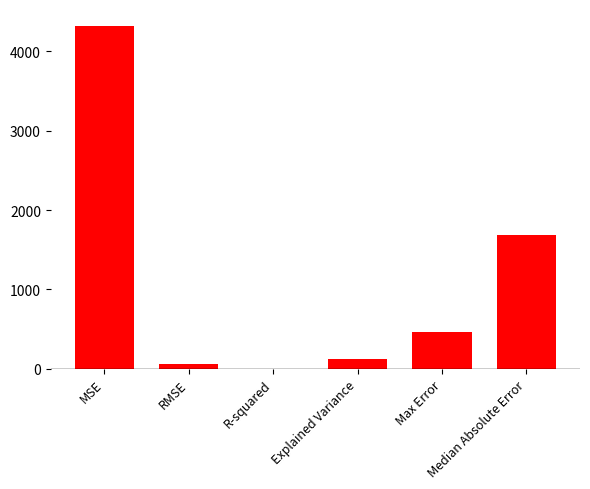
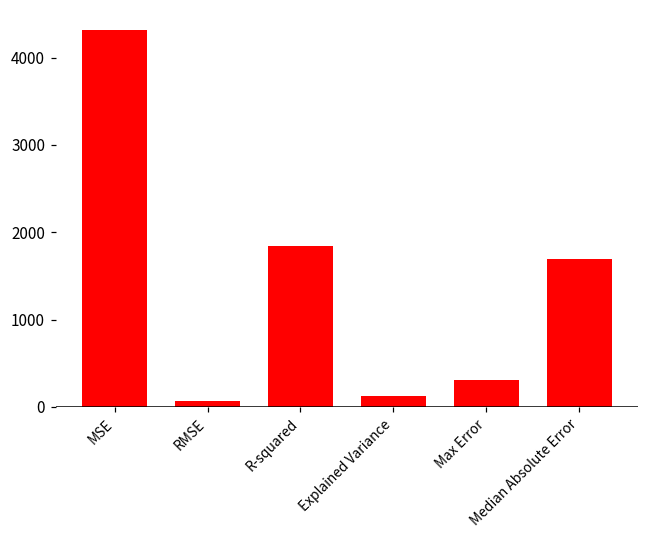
  {
    "MSE": 4300,
    "RMSE": 100,
-   "R-squared": 0,
+   "R-squared": 1800,
    "Explained Variance": 100,
-   "Max Error": 500,
+   "Max Error": 300,
    "Median Absolute Error": 1700
  }
